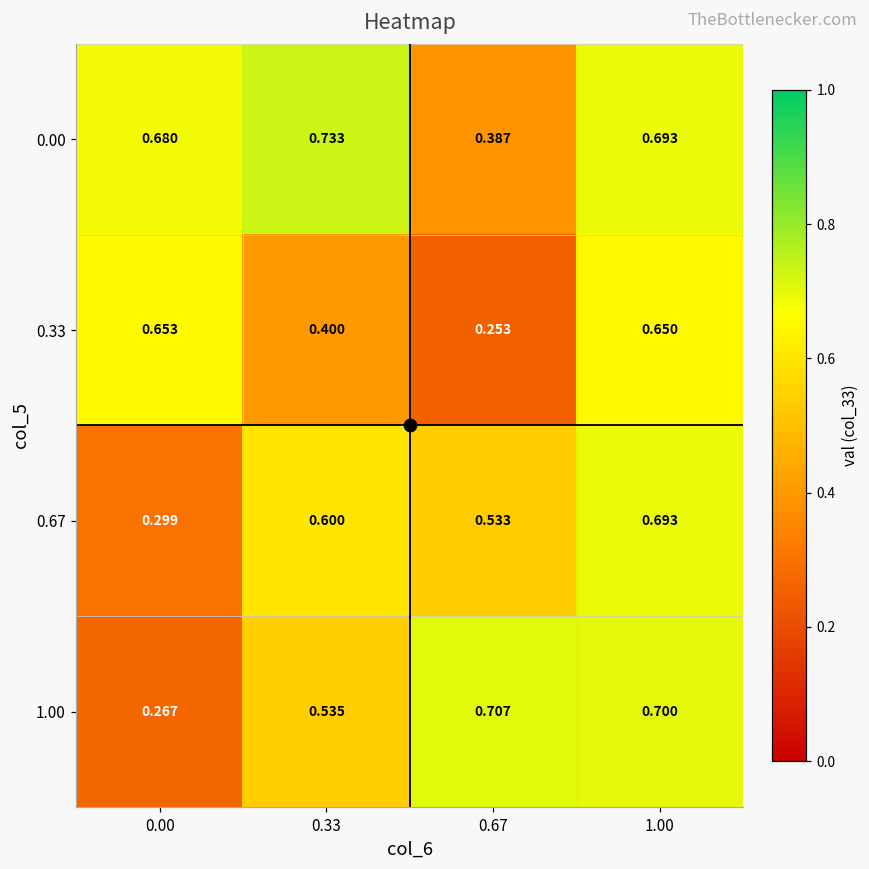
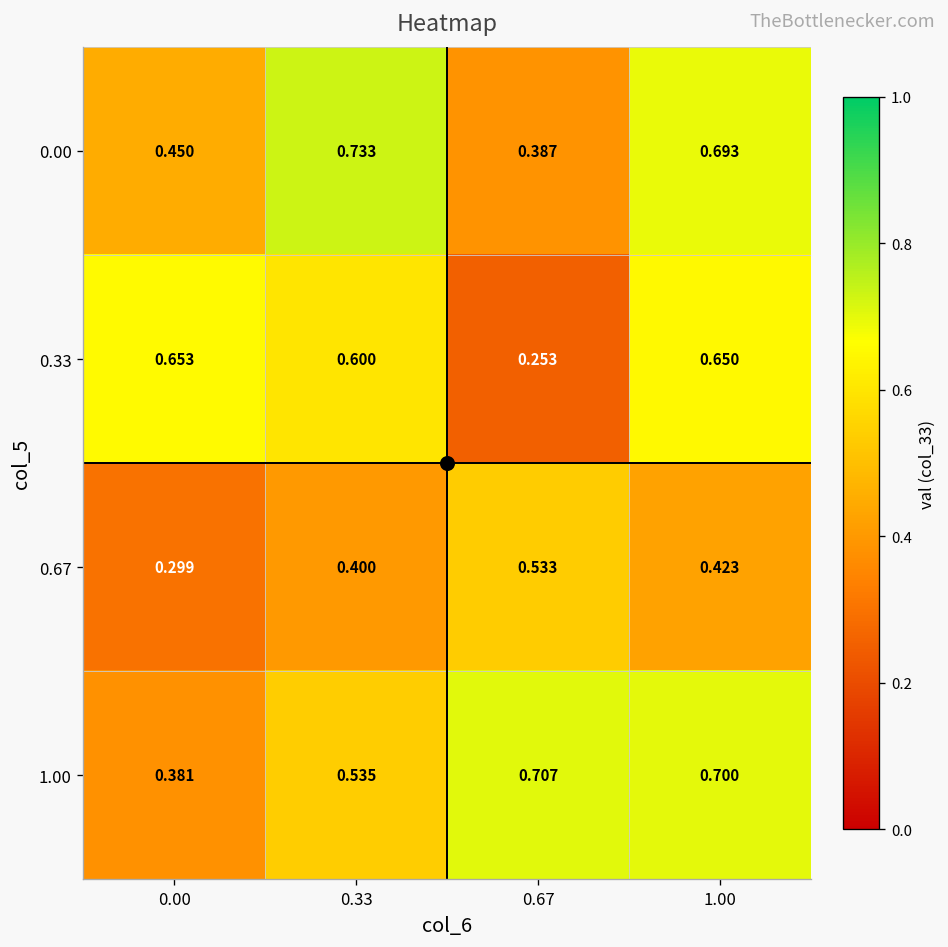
  {
    "0.00": {
-     "0.00": 0.680,
+     "0.00": 0.450,
      "0.33": 0.733,
      "0.67": 0.387,
      "1.00": 0.693
    },
    "0.33": {
      "0.00": 0.653,
-     "0.33": 0.400,
+     "0.33": 0.600,
      "0.67": 0.253,
      "1.00": 0.650
    },
    "0.67": {
      "0.00": 0.299,
-     "0.33": 0.600,
+     "0.33": 0.400,
      "0.67": 0.533,
-     "1.00": 0.693
+     "1.00": 0.423
    },
    "1.00": {
-     "0.00": 0.267,
+     "0.00": 0.381,
      "0.33": 0.535,
      "0.67": 0.707,
      "1.00": 0.700
    }
  }
